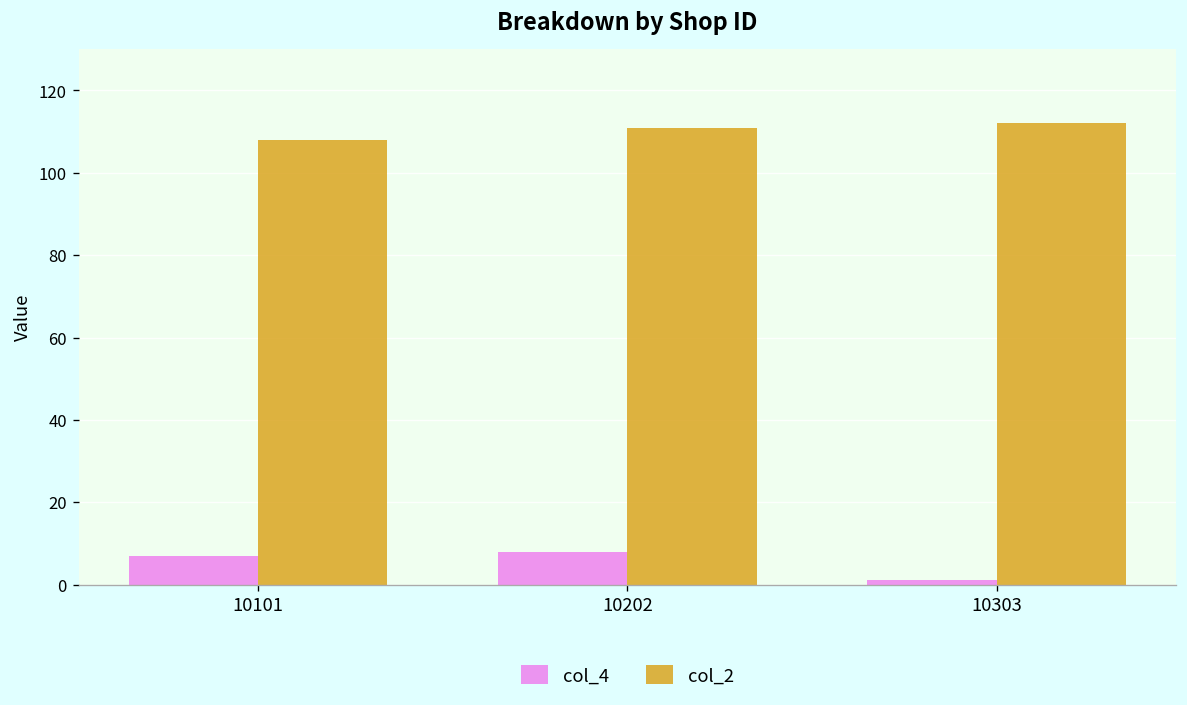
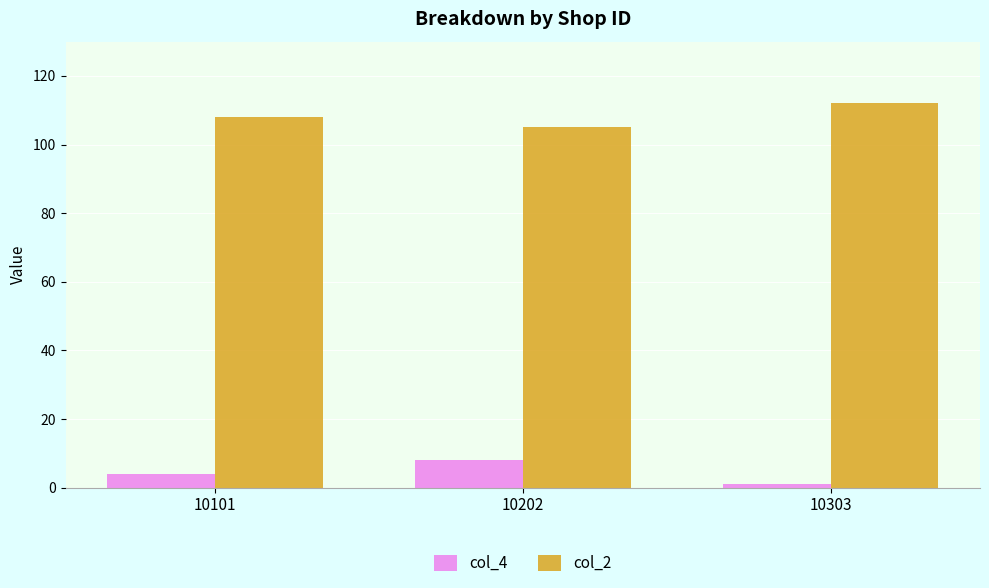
  {
    "col_4": {
-     "10101": 7,
+     "10101": 4,
      "10202": 8,
      "10303": 1
    },
    "col_2": {
      "10101": 108,
-     "10202": 111,
+     "10202": 105,
      "10303": 112
    }
  }
